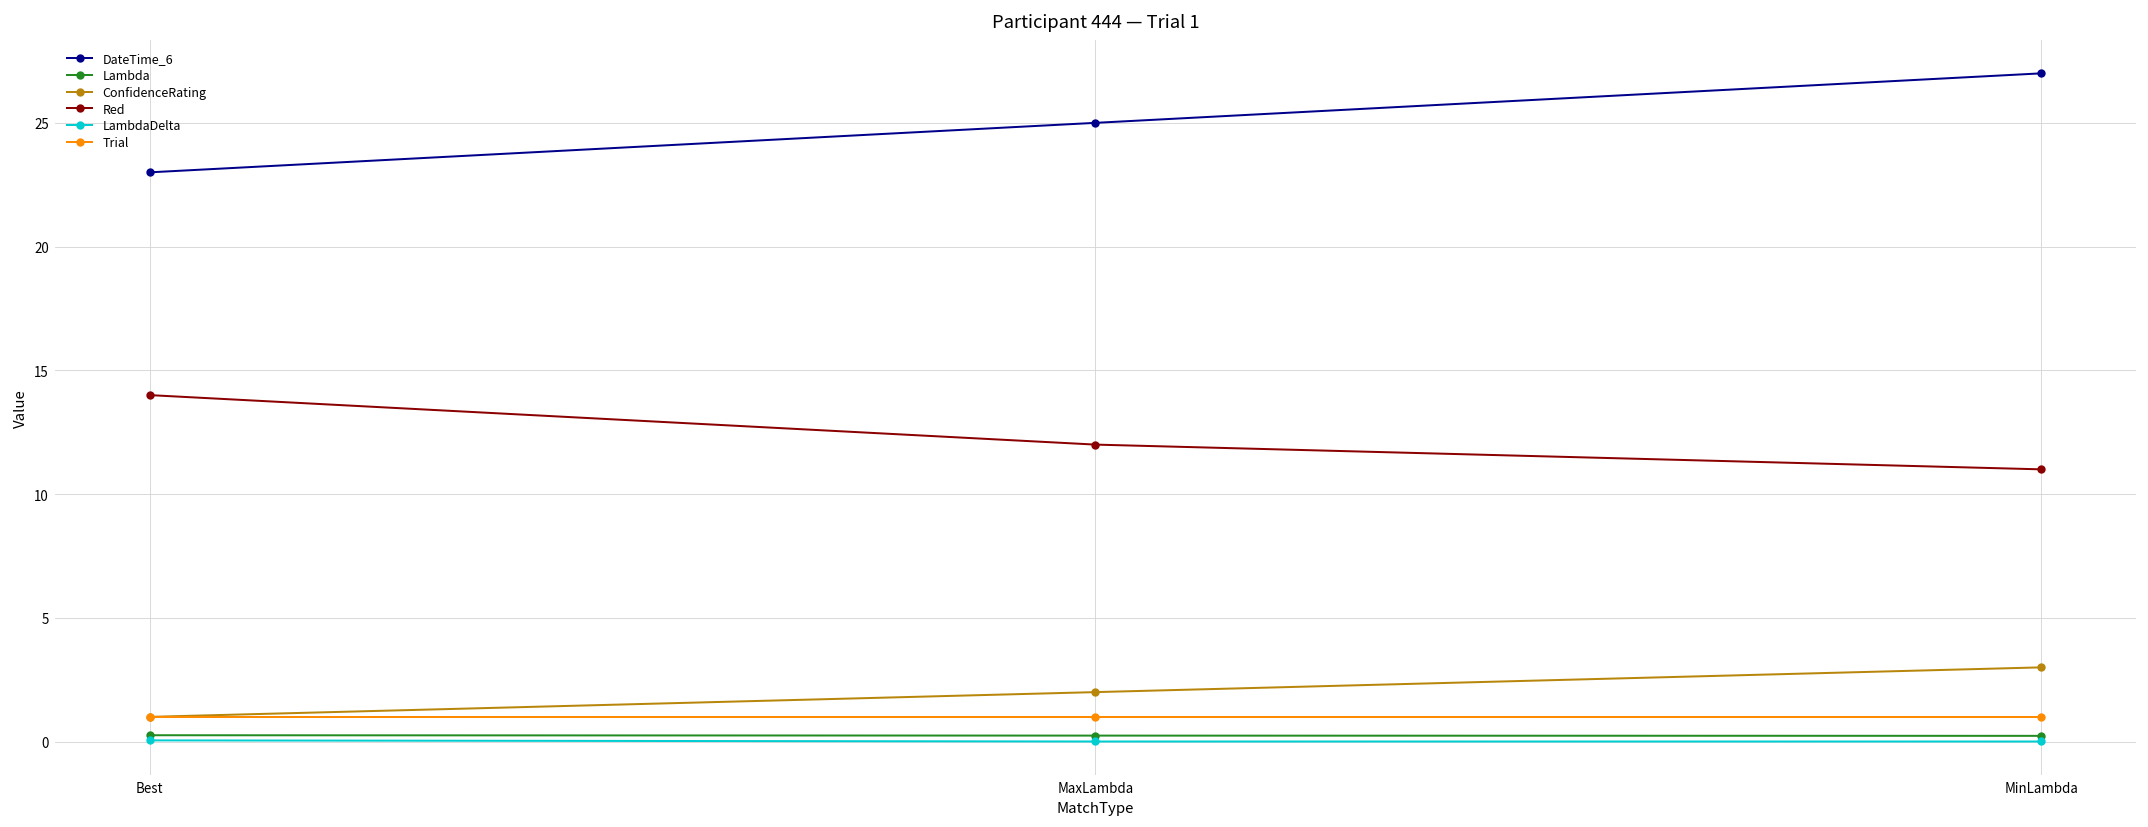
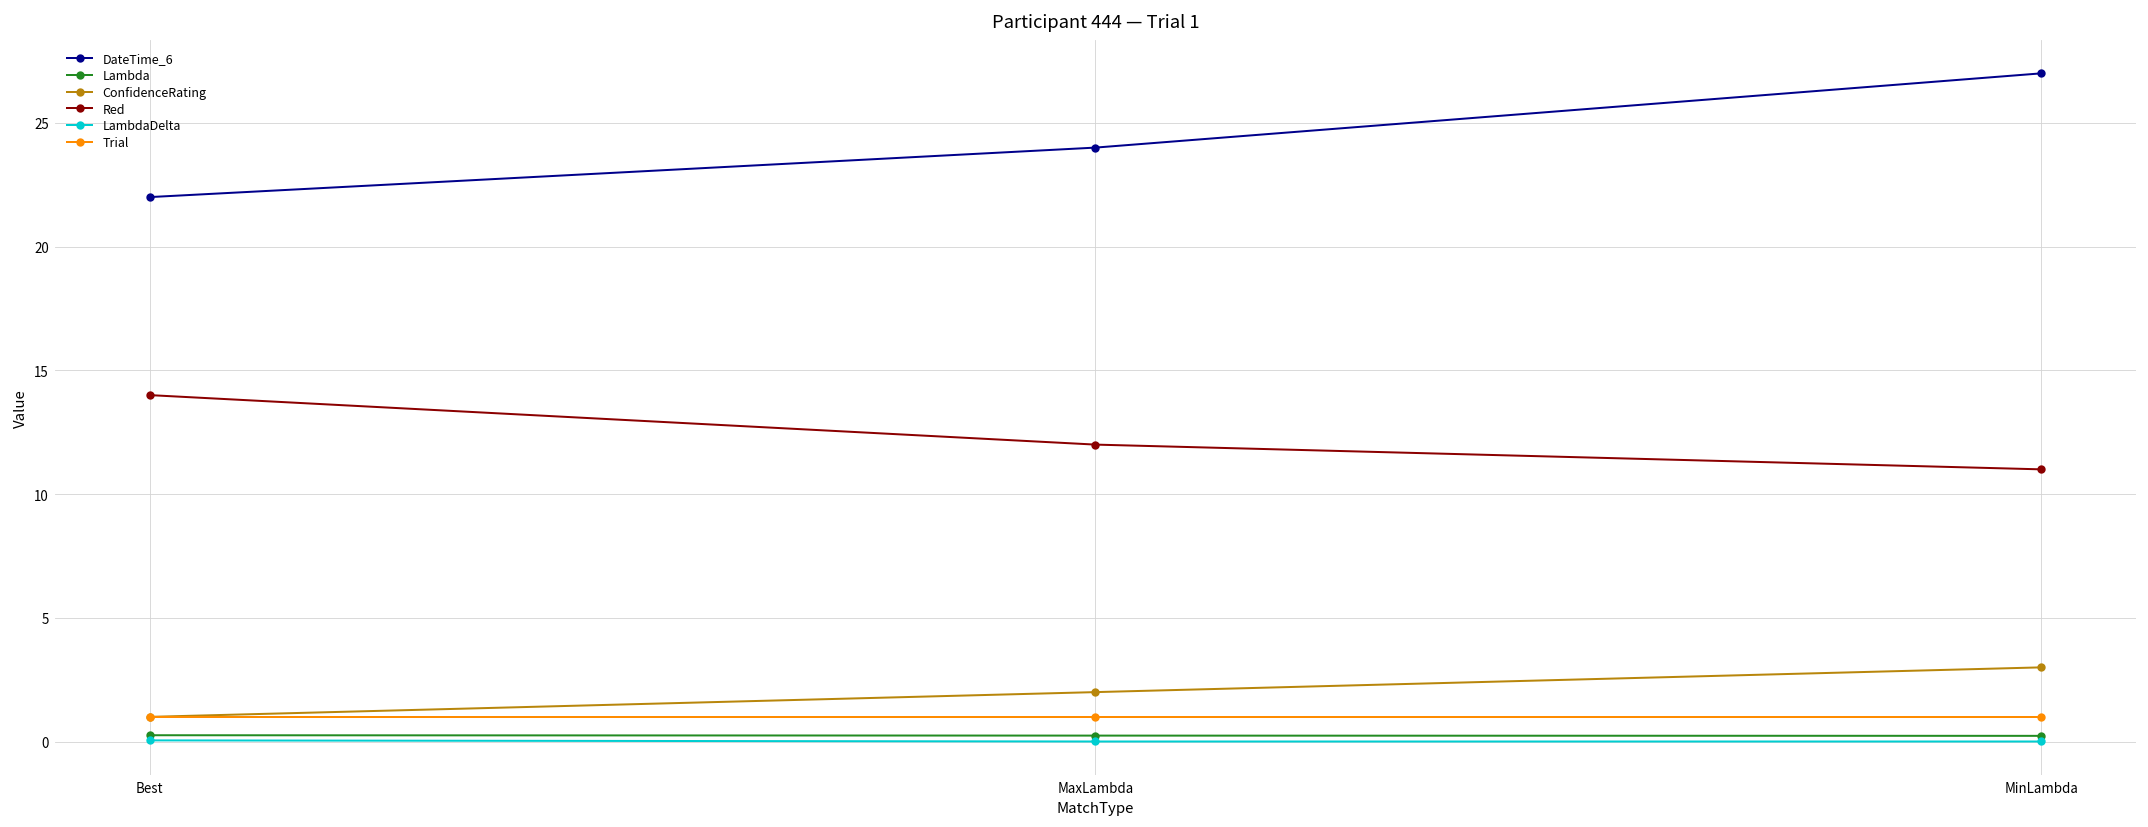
  {
    "DateTime_6": {
-     "Best": 23,
-     "MaxLambda": 25,
+     "Best": 22,
+     "MaxLambda": 24,
      "MinLambda": 27
    },
    "Lambda": {
      "Best": 0.3,
      "MaxLambda": 0.2,
      "MinLambda": 0.2
    },
    "ConfidenceRating": {
      "MaxLambda": 2,
      "MinLambda": 3
    },
    "Red": {
      "Best": 14,
      "MaxLambda": 12,
      "MinLambda": 11
    },
    "LambdaDelta": {
      "Best": 0,
      "MaxLambda": 0,
      "MinLambda": 0
    },
    "Trial": {
      "MaxLambda": 1,
      "MinLambda": 1
    }
  }
